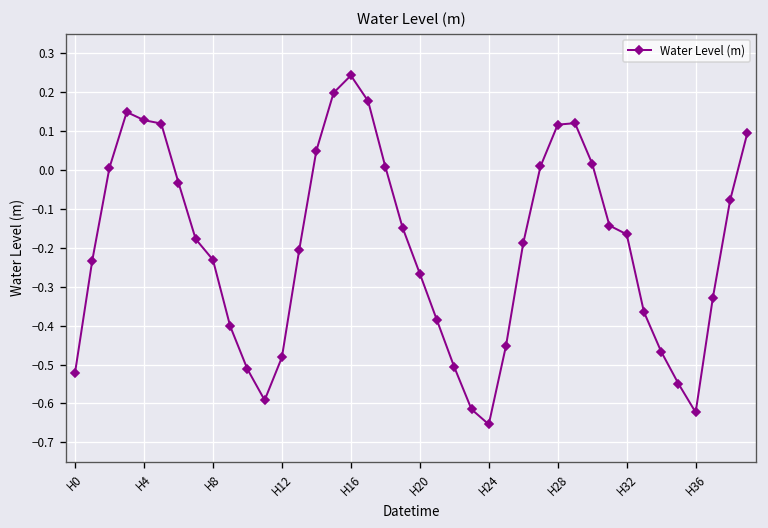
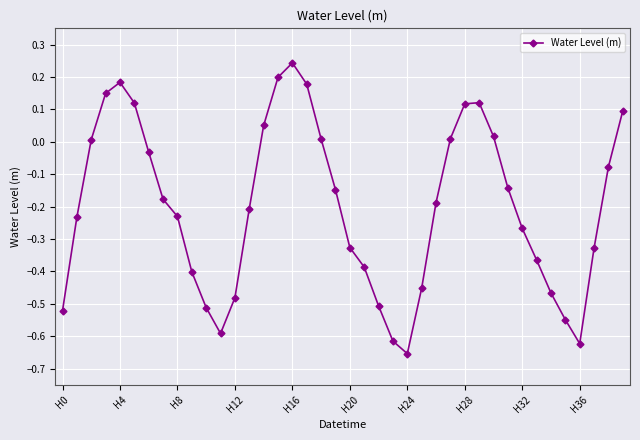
  {
    "H0": -0.52,
-   "H4": 0.13,
+   "H4": 0.18,
    "H8": -0.23,
    "H12": -0.48,
    "H16": 0.24,
-   "H20": -0.27,
+   "H20": -0.33,
    "H24": -0.65,
    "H28": 0.12,
-   "H32": -0.17,
+   "H32": -0.27,
    "H36": -0.62
  }
